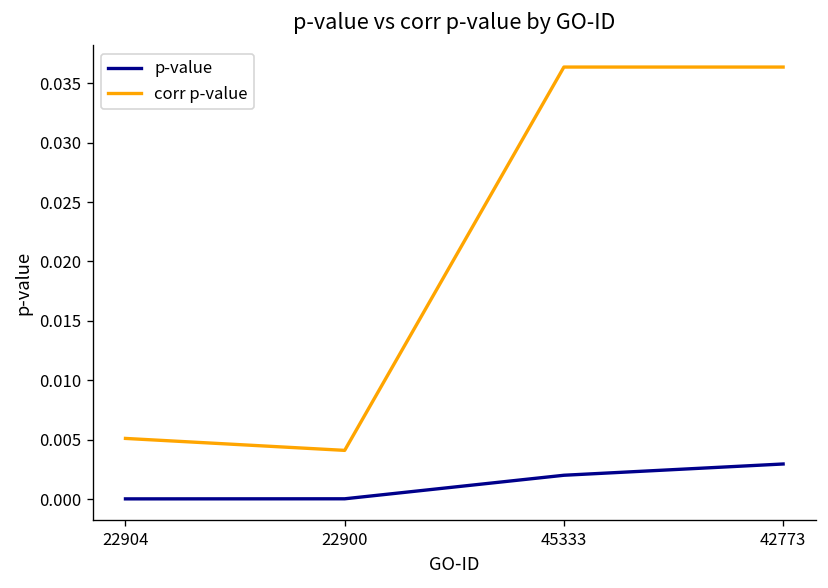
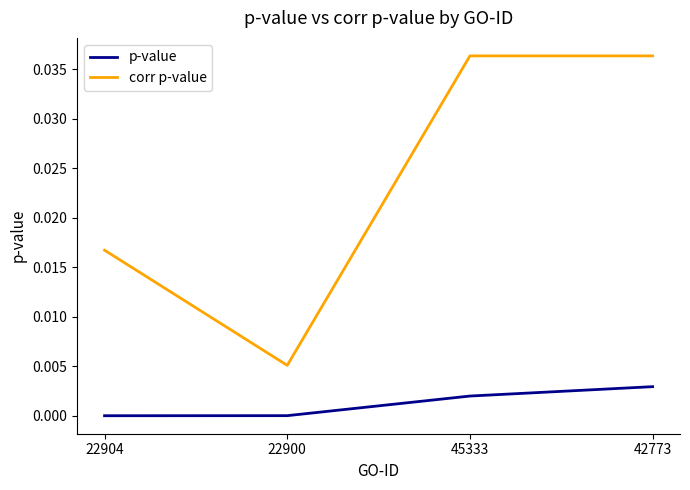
  {
    "p-value": {
      "22904": 0.000,
      "22900": 0.000,
      "45333": 0.002,
      "42773": 0.003
    },
    "corr p-value": {
-     "22904": 0.005,
-     "22900": 0.004,
+     "22904": 0.017,
+     "22900": 0.005,
      "45333": 0.036,
      "42773": 0.036
    }
  }
